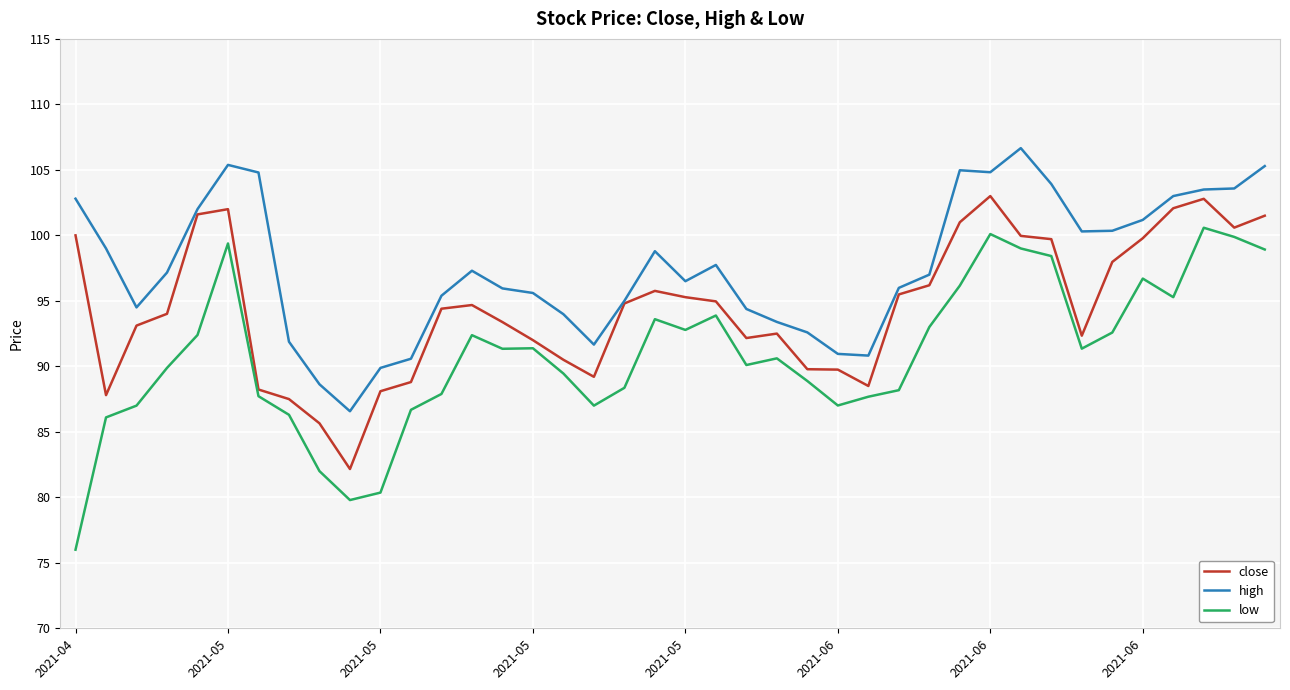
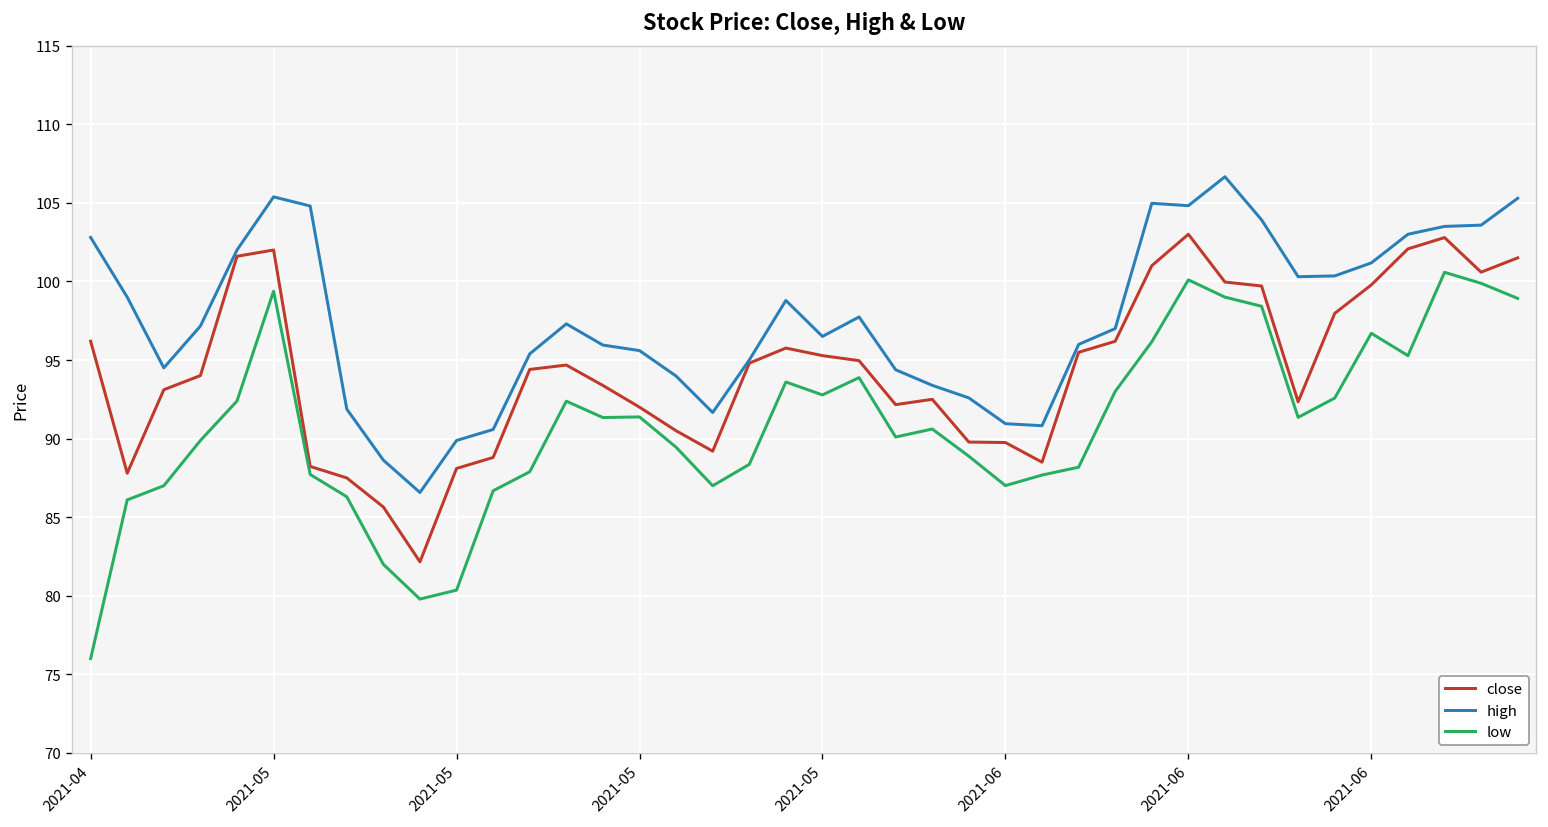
  {
    "close": {
-     "2021-04": 100.0
+     "2021-04": 96.2
    },
    "high": {
      "2021-04": 102.8
    },
    "low": {
      "2021-04": 76.0
    }
  }
